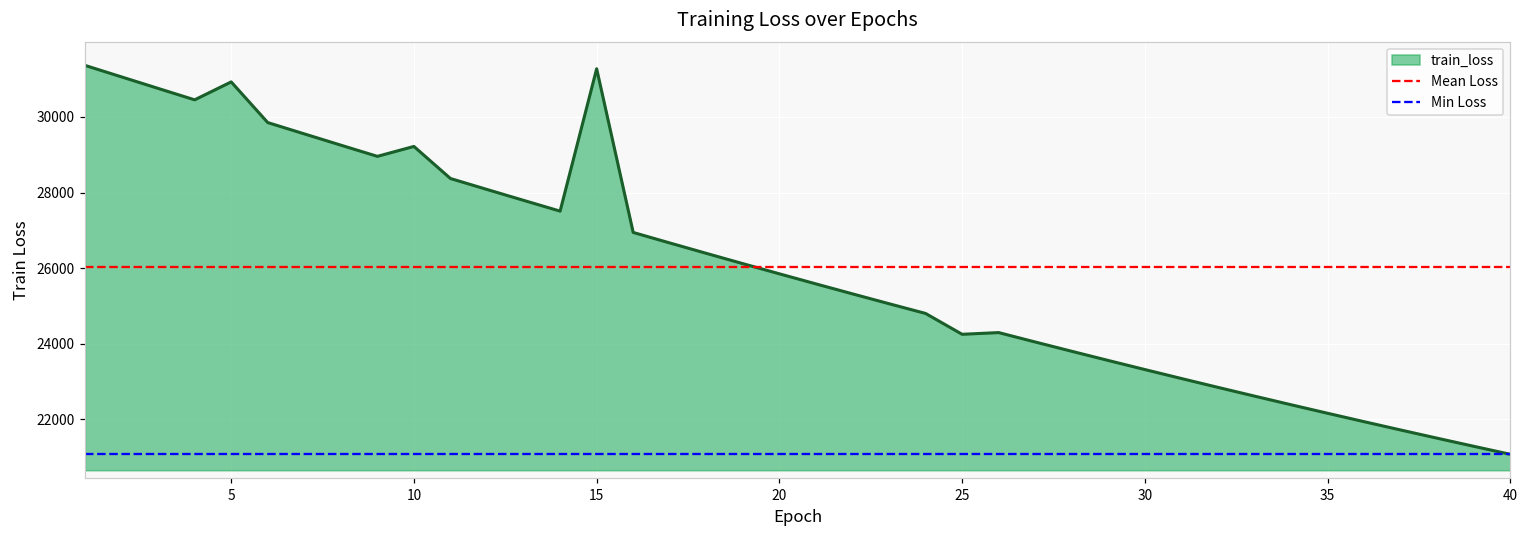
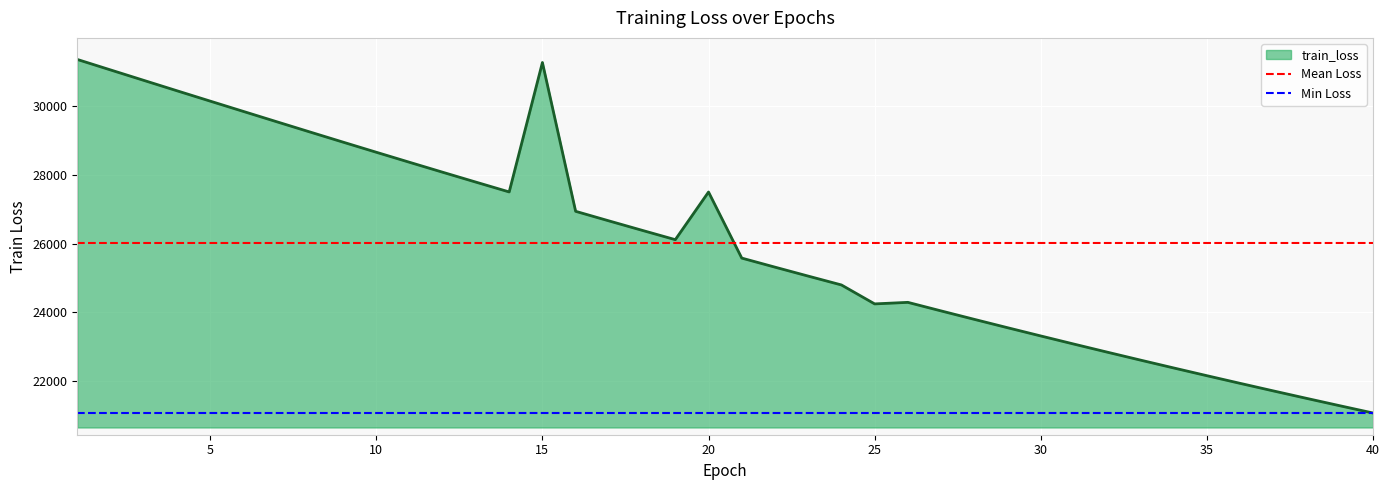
  {
-   "5": 30900,
-   "10": 29200,
+   "5": 30200,
+   "10": 28700,
    "15": 31300,
-   "20": 25800,
+   "20": 27500,
    "25": 24200,
    "30": 23300,
    "35": 22200,
    "40": 21100
  }
